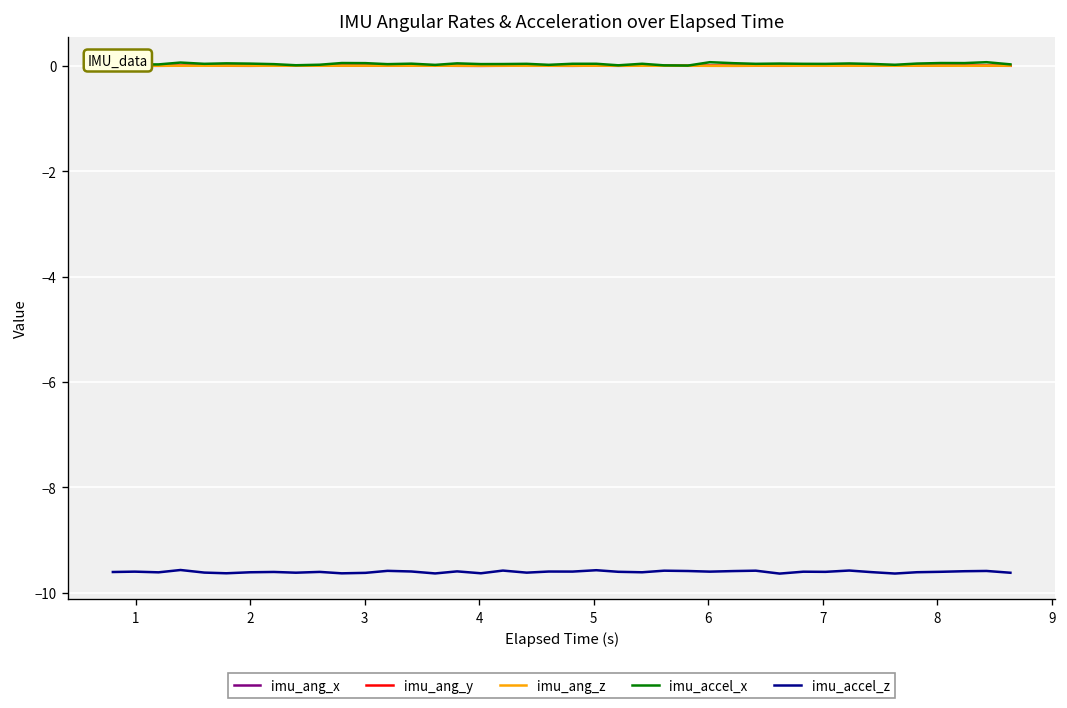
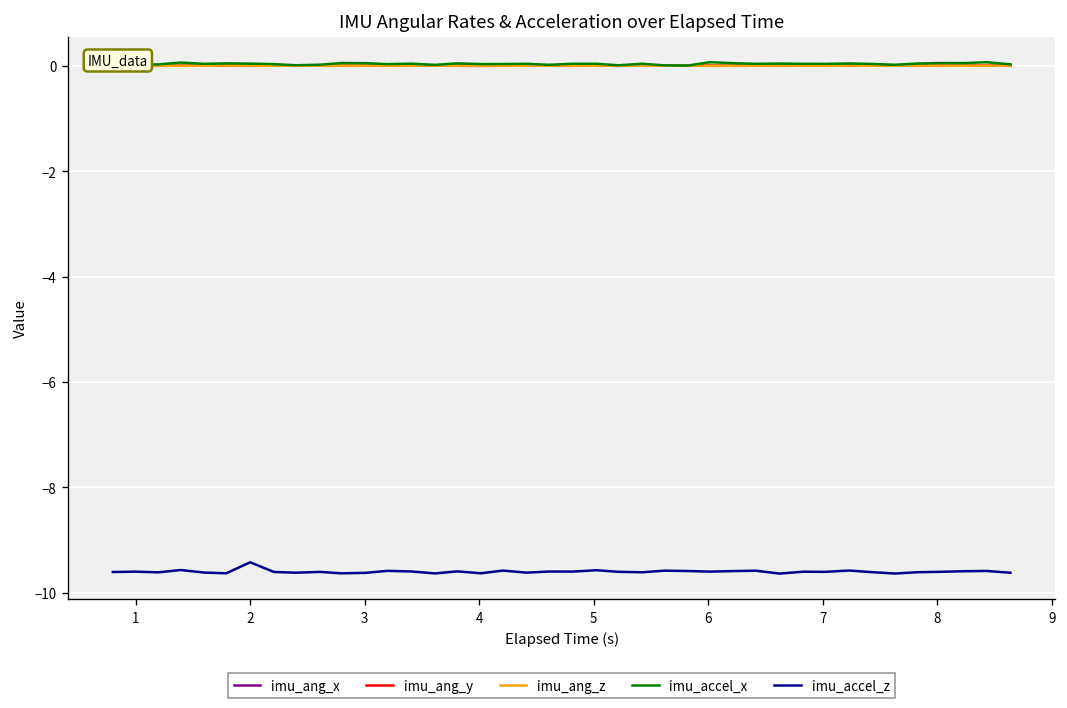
  {
    "imu_accel_z": {
-     "2": -9.6
+     "2": -9.4
    }
  }
